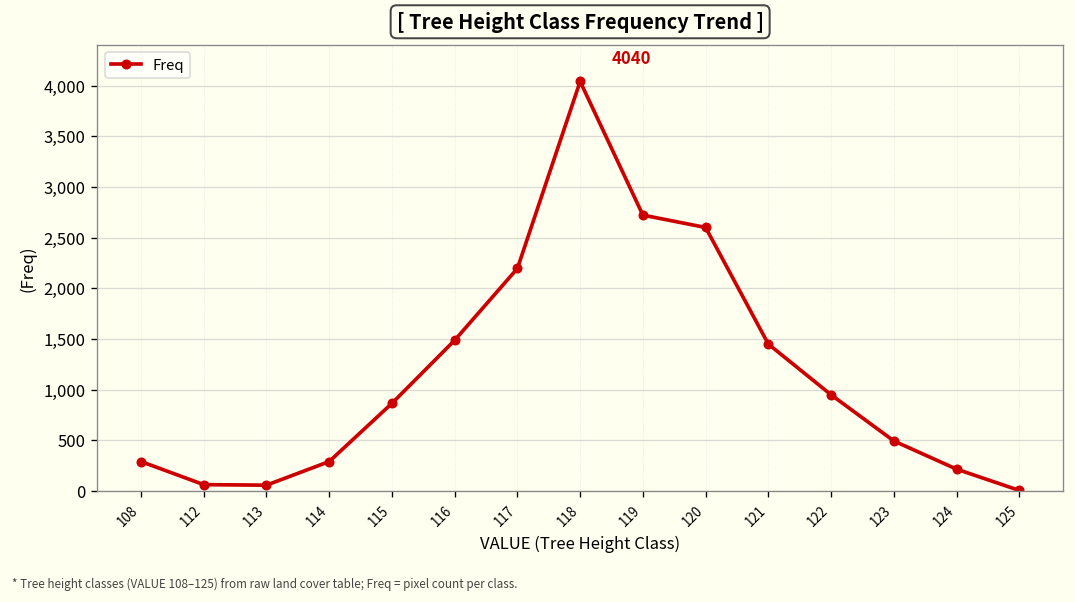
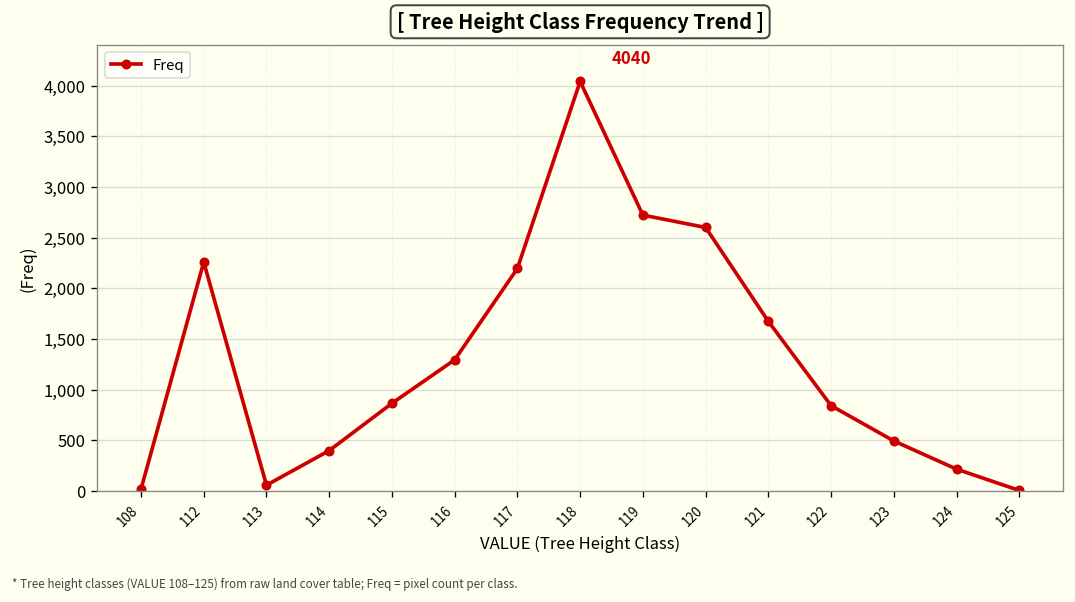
  {
-   "108": "300",
-   "112": "100",
+   "108": "0",
+   "112": "2,300",
    "113": "100",
-   "114": "300",
+   "114": "400",
    "115": "900",
-   "116": "1,500",
+   "116": "1,300",
    "117": "2,200",
    "118": "4,000",
    "119": "2,700",
    "120": "2,600",
-   "121": "1,500",
-   "122": "1,000",
+   "121": "1,700",
+   "122": "800",
    "123": "500",
    "124": "200",
    "125": "0"
  }
